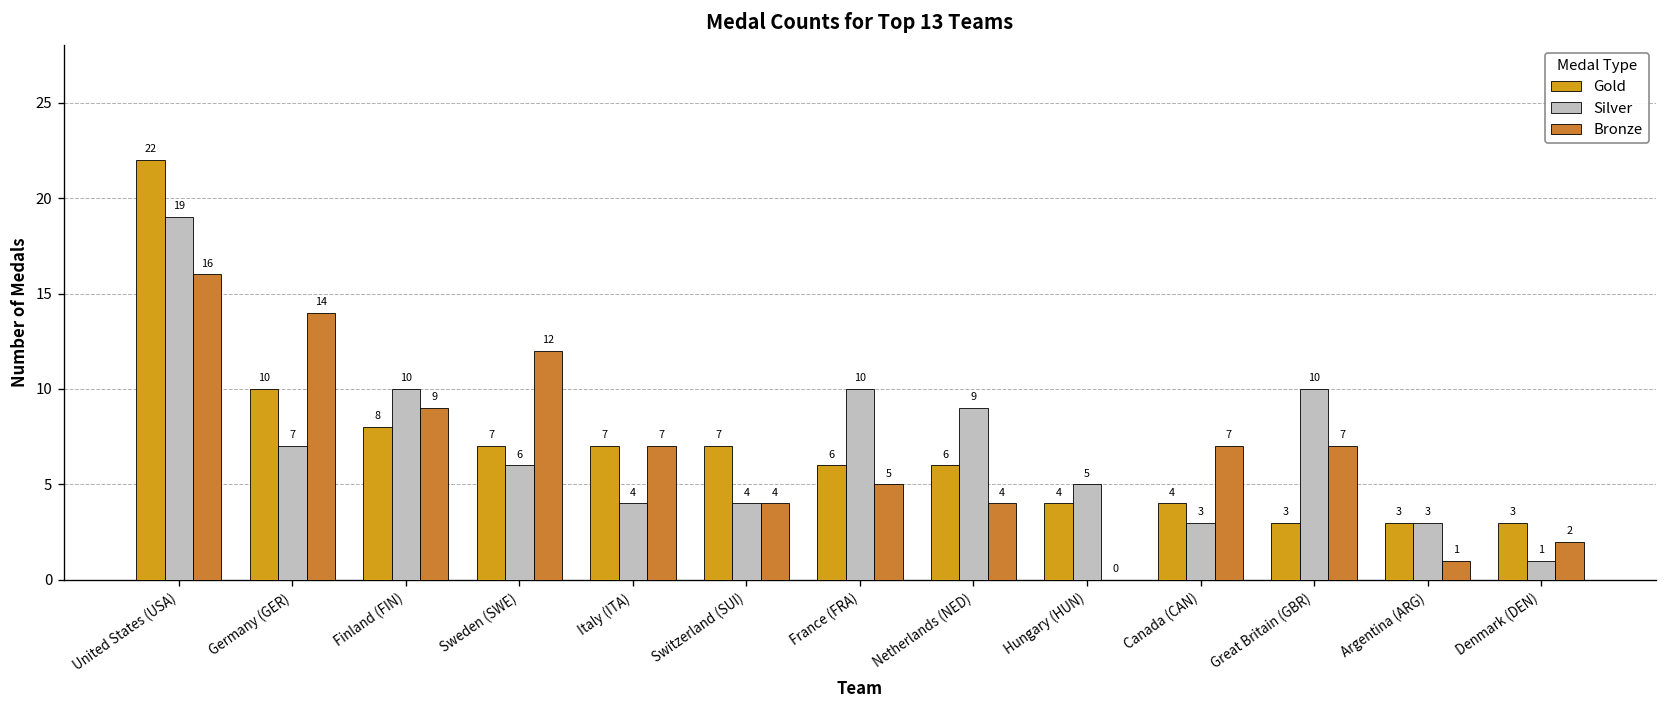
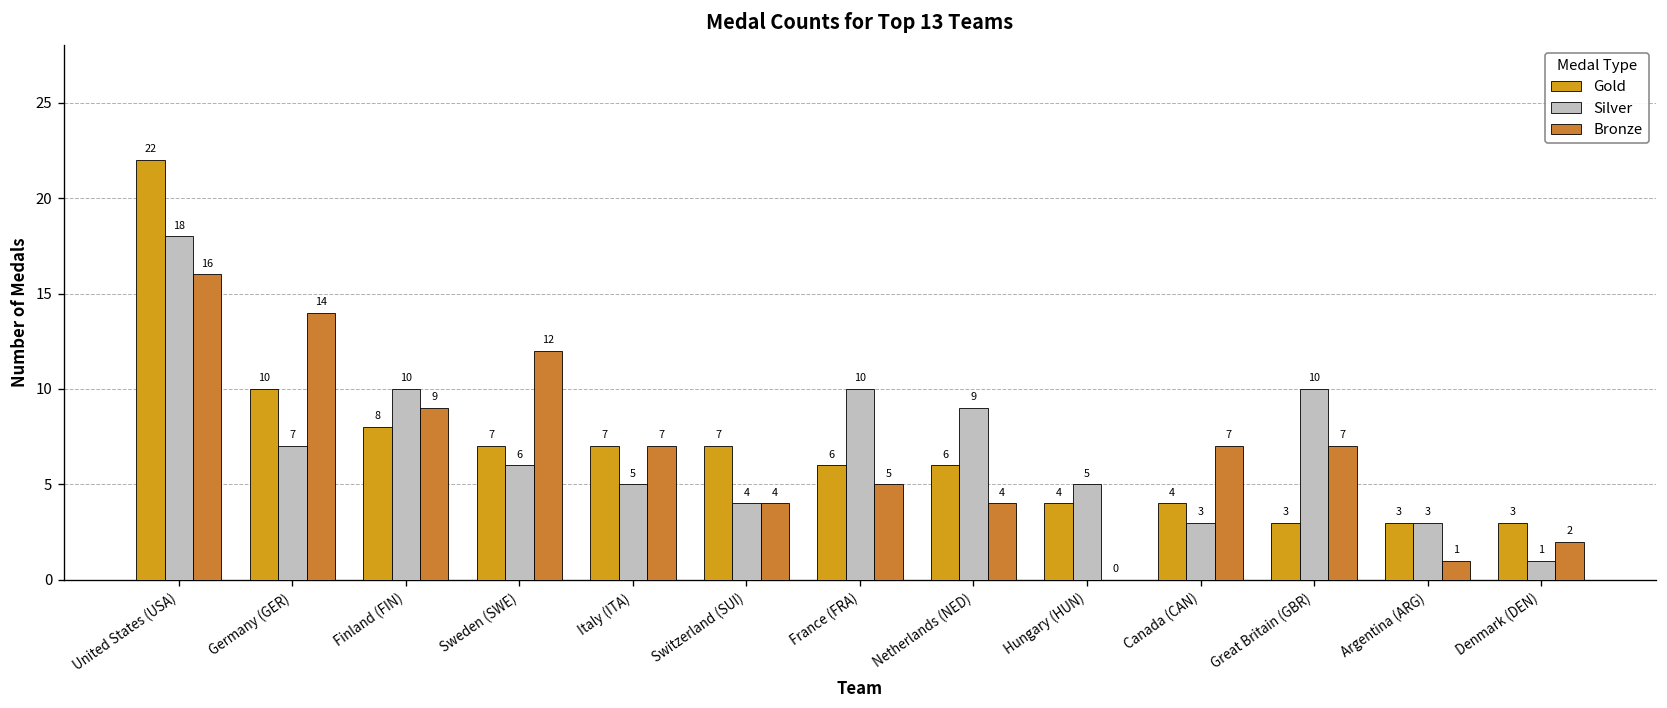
  {
    "Silver": {
-     "United States (USA)": 19,
+     "United States (USA)": 18,
      "Germany (GER)": 7,
      "Finland (FIN)": 10,
      "Sweden (SWE)": 6,
-     "Italy (ITA)": 4,
+     "Italy (ITA)": 5,
      "Switzerland (SUI)": 4,
      "France (FRA)": 10,
      "Netherlands (NED)": 9,
      "Hungary (HUN)": 5,
      "Canada (CAN)": 3,
      "Great Britain (GBR)": 10,
      "Argentina (ARG)": 3,
      "Denmark (DEN)": 1
    }
  }
